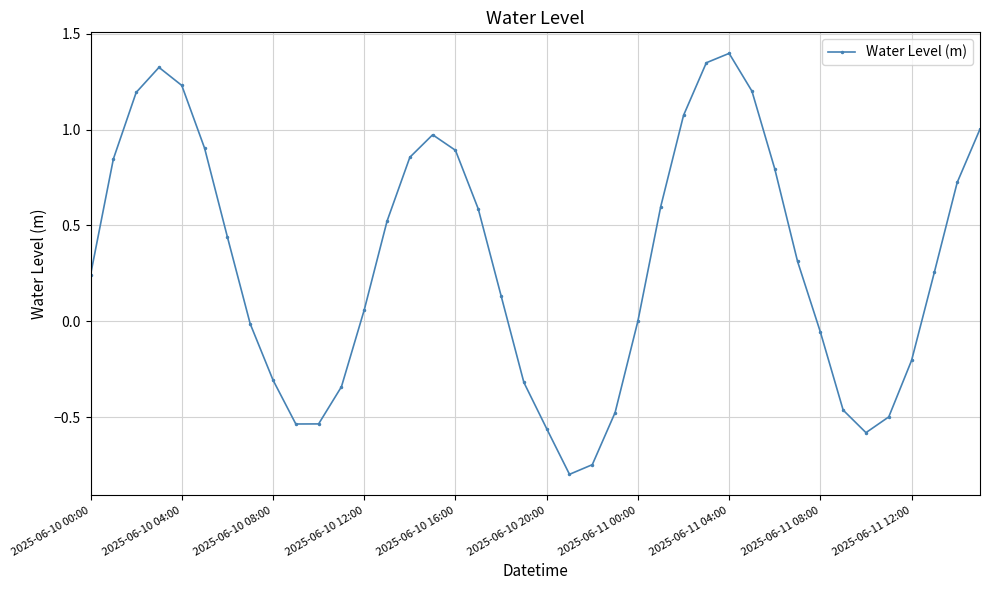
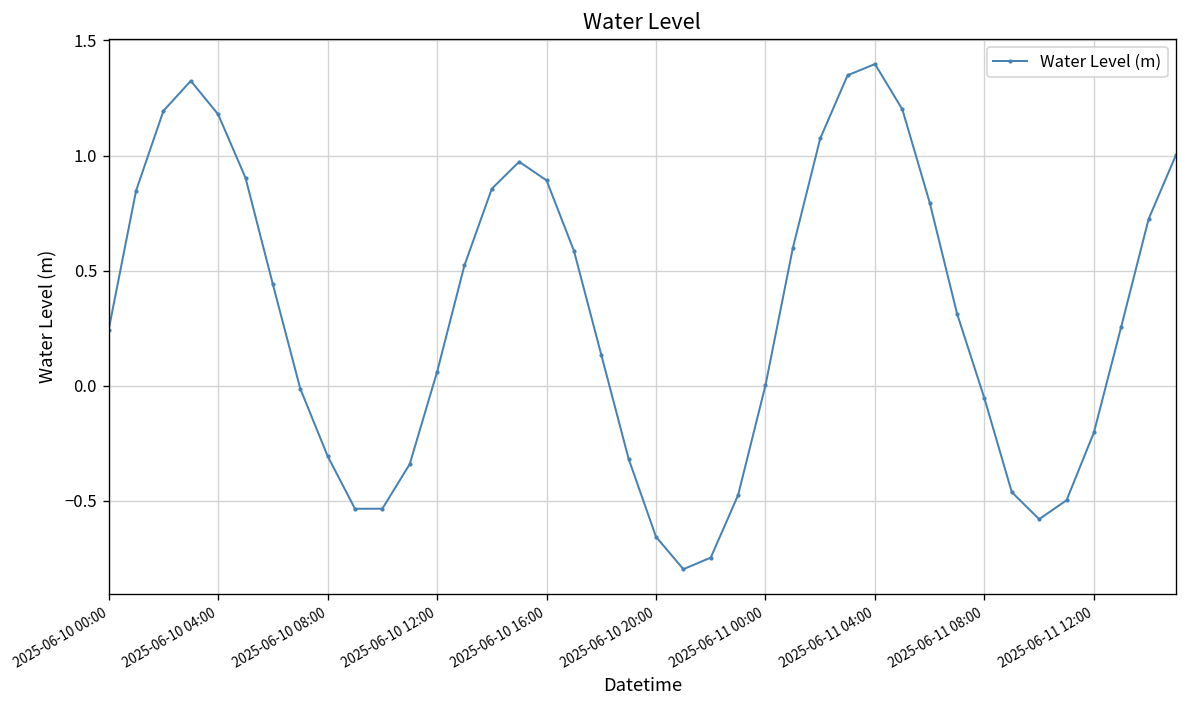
  {
    "2025-06-10 00:00": 0.24,
-   "2025-06-10 04:00": 1.23,
+   "2025-06-10 04:00": 1.18,
    "2025-06-10 08:00": -0.31,
    "2025-06-10 12:00": 0.06,
    "2025-06-10 16:00": 0.89,
-   "2025-06-10 20:00": -0.56,
+   "2025-06-10 20:00": -0.66,
    "2025-06-11 00:00": 0.00,
    "2025-06-11 04:00": 1.40,
    "2025-06-11 08:00": -0.06,
    "2025-06-11 12:00": -0.20
  }
